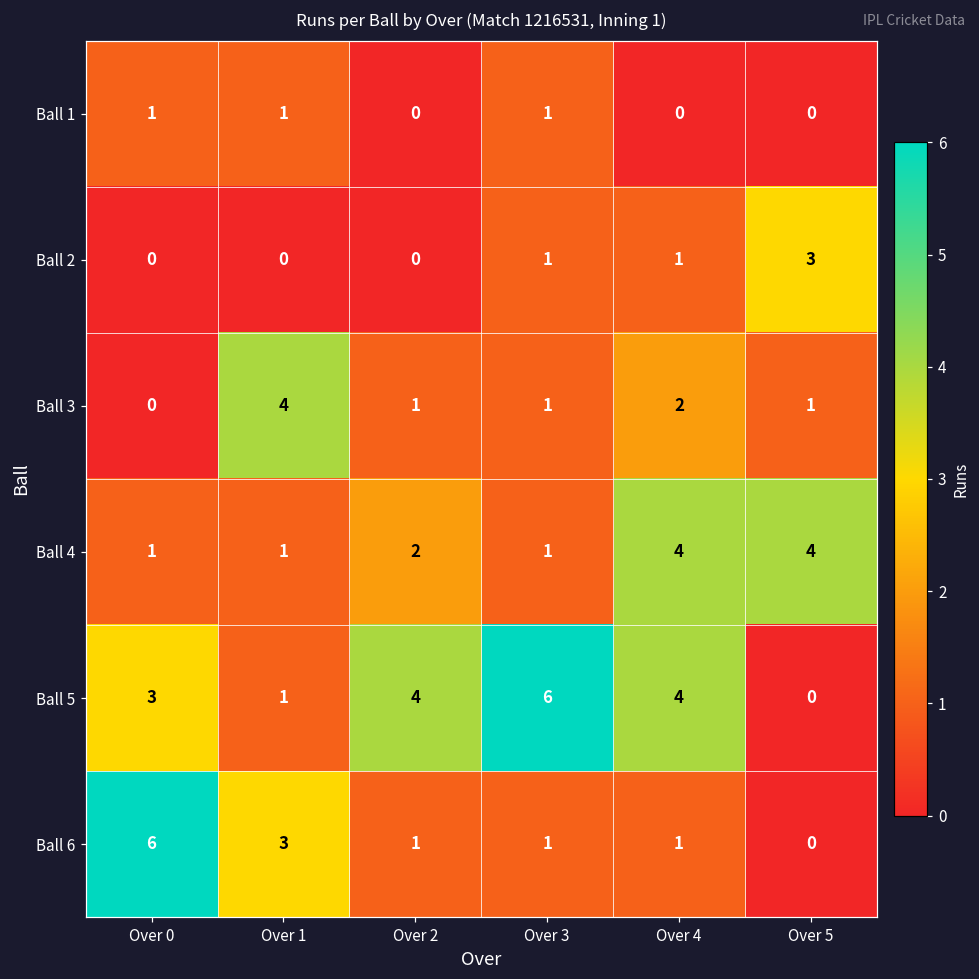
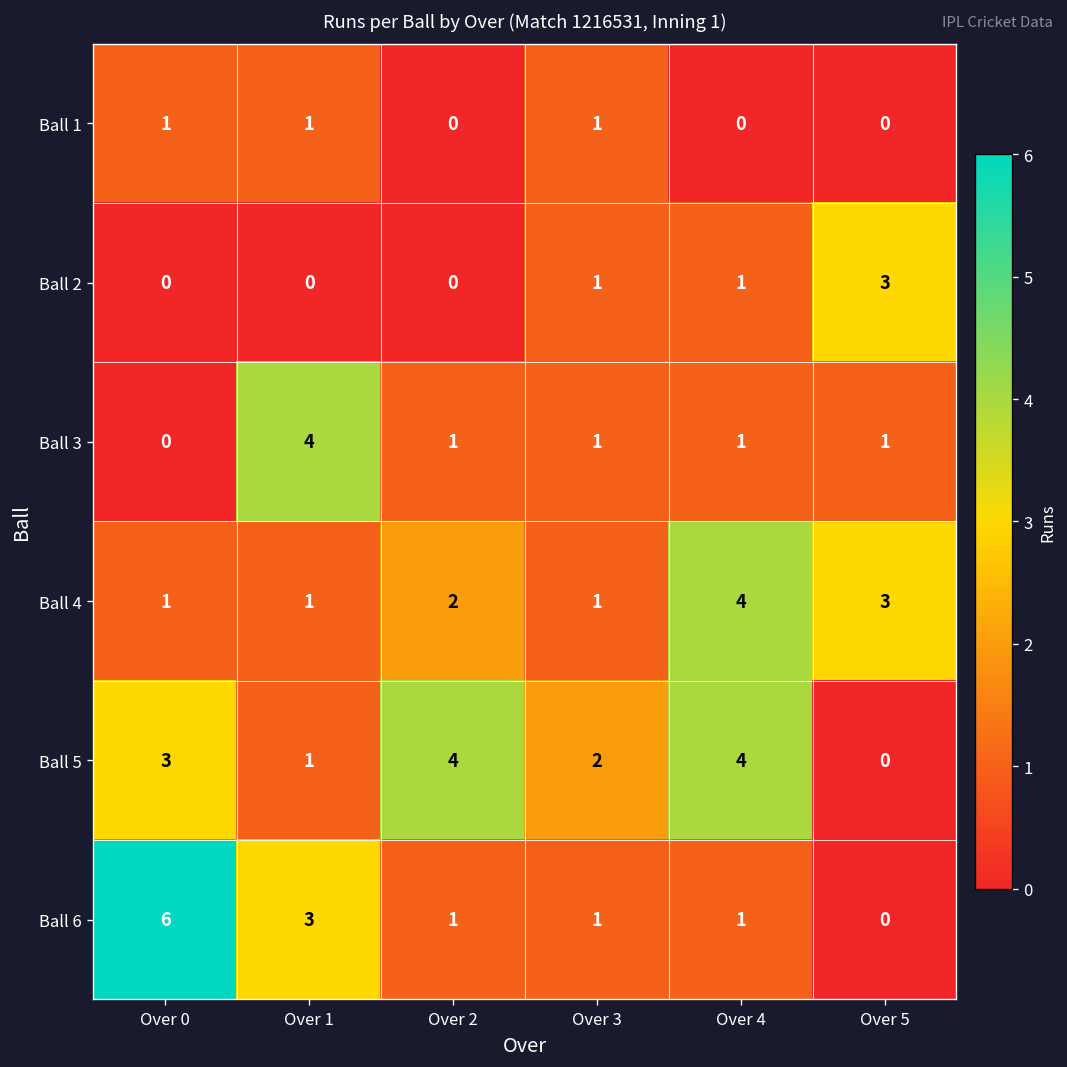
  {
    "Ball 1": {
      "Over 0": 1,
      "Over 1": 1,
      "Over 2": 0,
      "Over 3": 1,
      "Over 4": 0,
      "Over 5": 0
    },
    "Ball 2": {
      "Over 0": 0,
      "Over 1": 0,
      "Over 2": 0,
      "Over 3": 1,
      "Over 4": 1,
      "Over 5": 3
    },
    "Ball 3": {
      "Over 0": 0,
      "Over 1": 4,
      "Over 2": 1,
      "Over 3": 1,
-     "Over 4": 2,
+     "Over 4": 1,
      "Over 5": 1
    },
    "Ball 4": {
      "Over 0": 1,
      "Over 1": 1,
      "Over 2": 2,
      "Over 3": 1,
      "Over 4": 4,
-     "Over 5": 4
+     "Over 5": 3
    },
    "Ball 5": {
      "Over 0": 3,
      "Over 1": 1,
      "Over 2": 4,
-     "Over 3": 6,
+     "Over 3": 2,
      "Over 4": 4,
      "Over 5": 0
    },
    "Ball 6": {
      "Over 0": 6,
      "Over 1": 3,
      "Over 2": 1,
      "Over 3": 1,
      "Over 4": 1,
      "Over 5": 0
    }
  }
